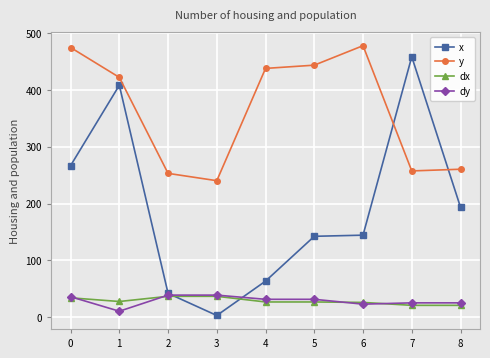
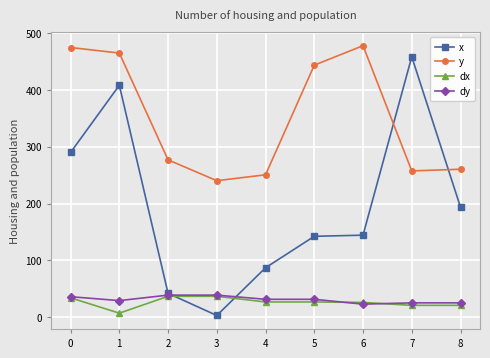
  {
    "x": {
-     "0": 270,
+     "0": 290,
      "1": 410,
      "3": 0,
-     "4": 60,
+     "4": 90,
      "5": 140,
      "6": 140,
      "7": 460,
      "8": 190
    },
    "y": {
      "0": 470,
-     "1": 420,
-     "2": 250,
+     "1": 470,
+     "2": 280,
      "3": 240,
-     "4": 440,
+     "4": 250,
      "5": 440,
      "6": 480,
      "7": 260,
      "8": 260
    },
    "dx": {
-     "1": 30,
+     "1": 10,
      "4": 30,
      "5": 30
    },
    "dy": {
-     "1": 10,
+     "1": 30,
      "4": 30,
      "5": 30
    }
  }
